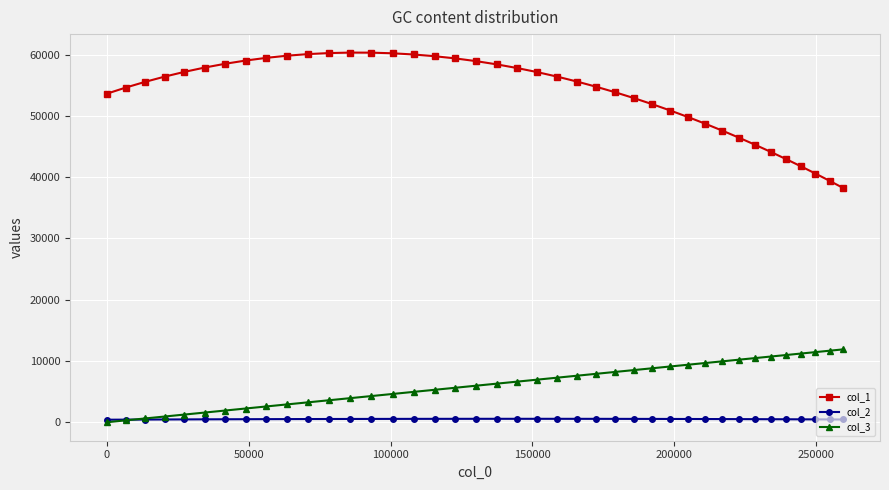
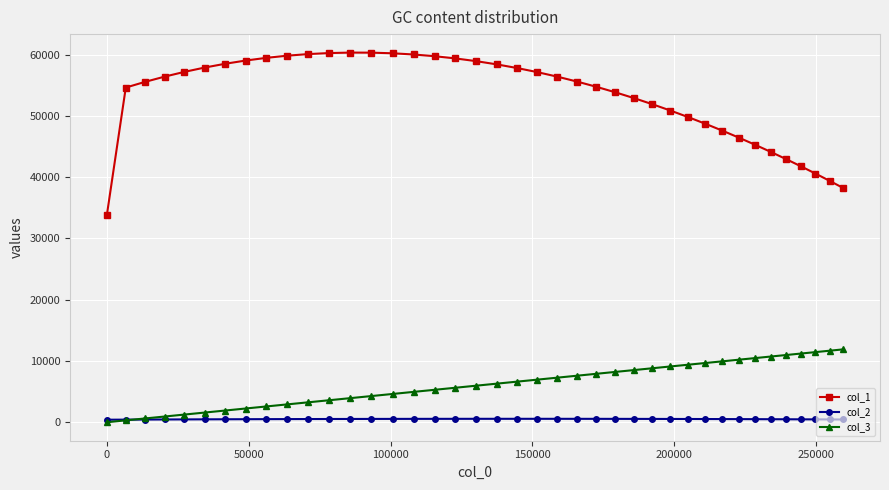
  {
    "col_1": {
-     "0": 54000
+     "0": 34000
    }
  }
